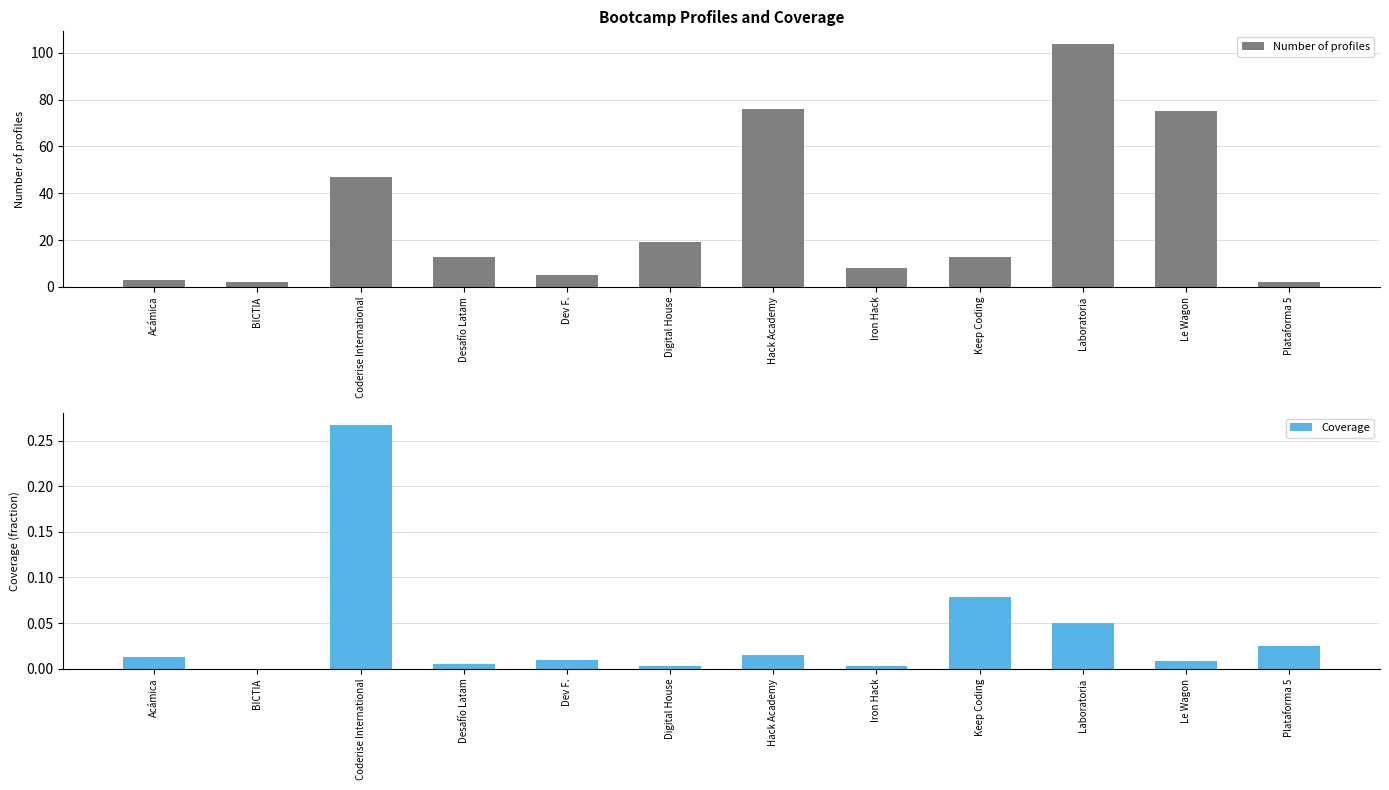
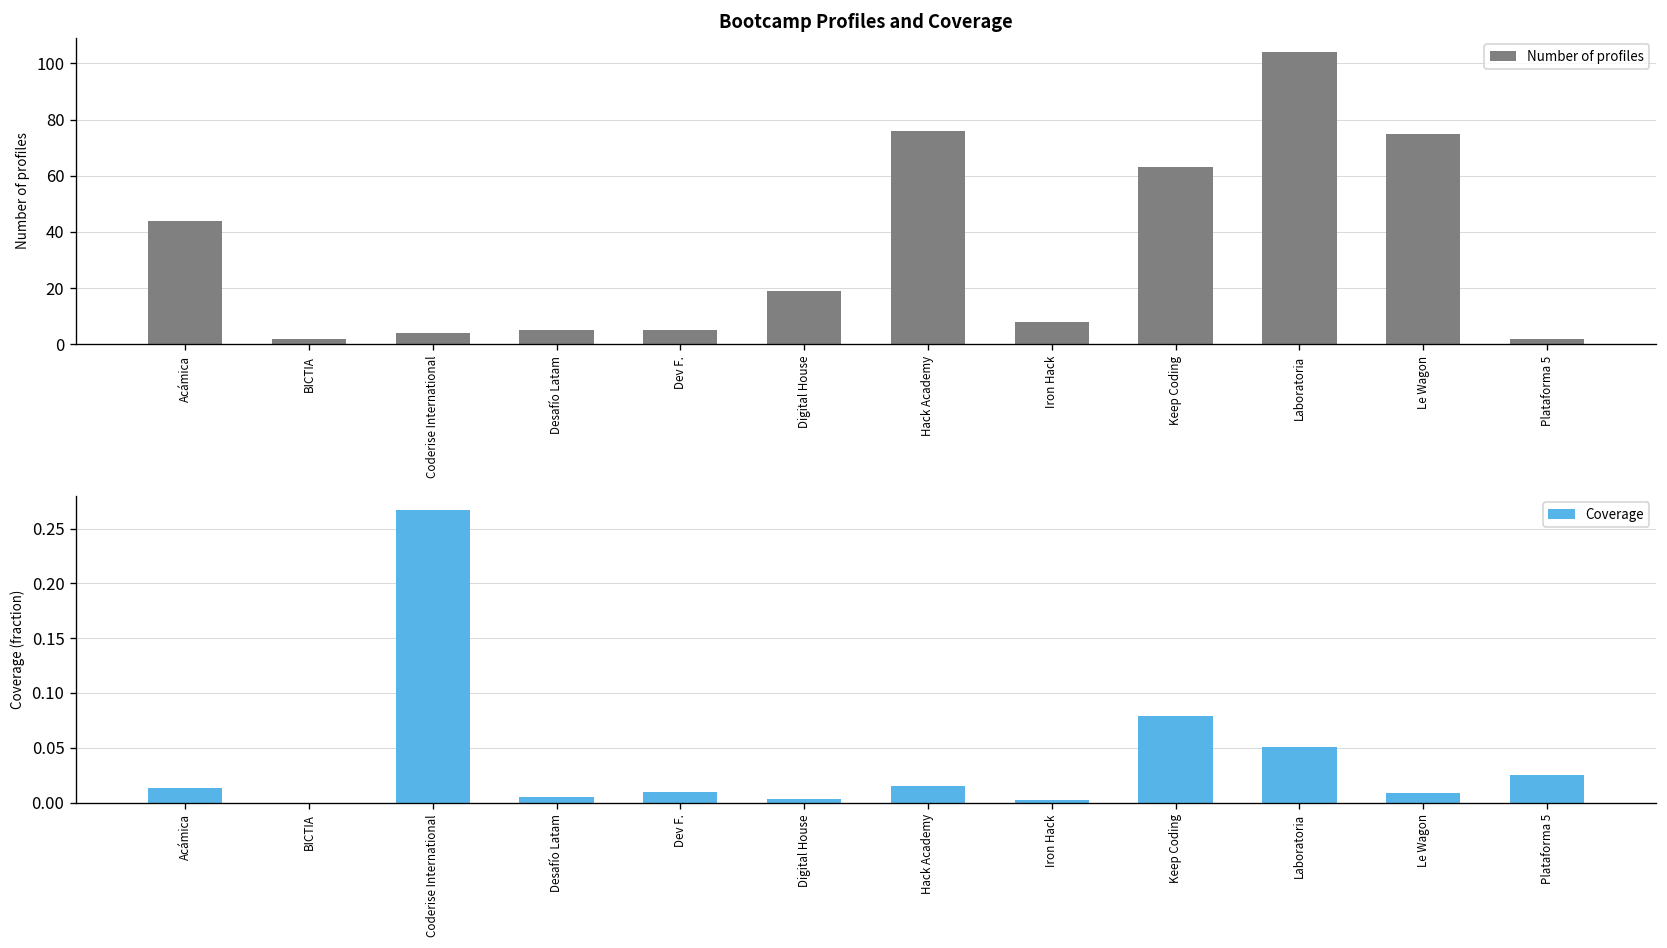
  {
    "Bootcamp Profiles and Coverage": {
-     "Acámica": 3,
+     "Acámica": 44,
      "BICTIA": 2,
-     "Coderise International": 47,
-     "Desafío Latam": 13,
+     "Coderise International": 4,
+     "Desafío Latam": 5,
      "Dev F.": 5,
      "Digital House": 19,
      "Hack Academy": 76,
      "Iron Hack": 8,
-     "Keep Coding": 13,
+     "Keep Coding": 63,
      "Laboratoria": 104,
      "Le Wagon": 75,
      "Plataforma 5": 2
    }
  }
